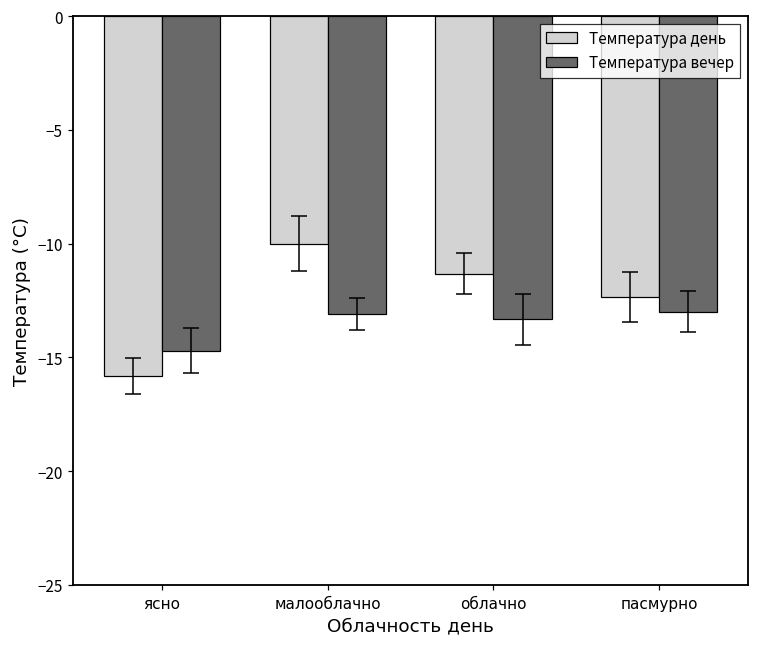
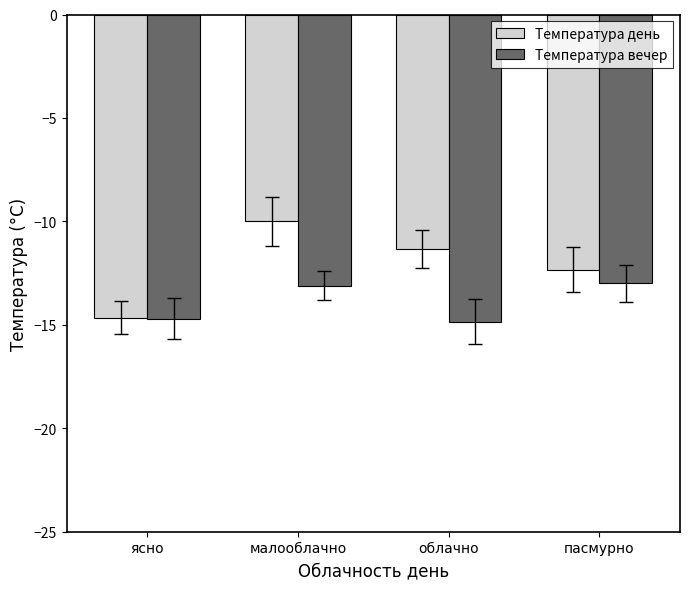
  {
    "Температура день": {
-     "ясно": -15.8,
+     "ясно": -14.7,
      "малооблачно": -10.0,
      "облачно": -11.3,
      "пасмурно": -12.3
    },
    "Температура вечер": {
      "ясно": -14.7,
      "малооблачно": -13.1,
-     "облачно": -13.3,
+     "облачно": -14.8,
      "пасмурно": -13.0
    }
  }
